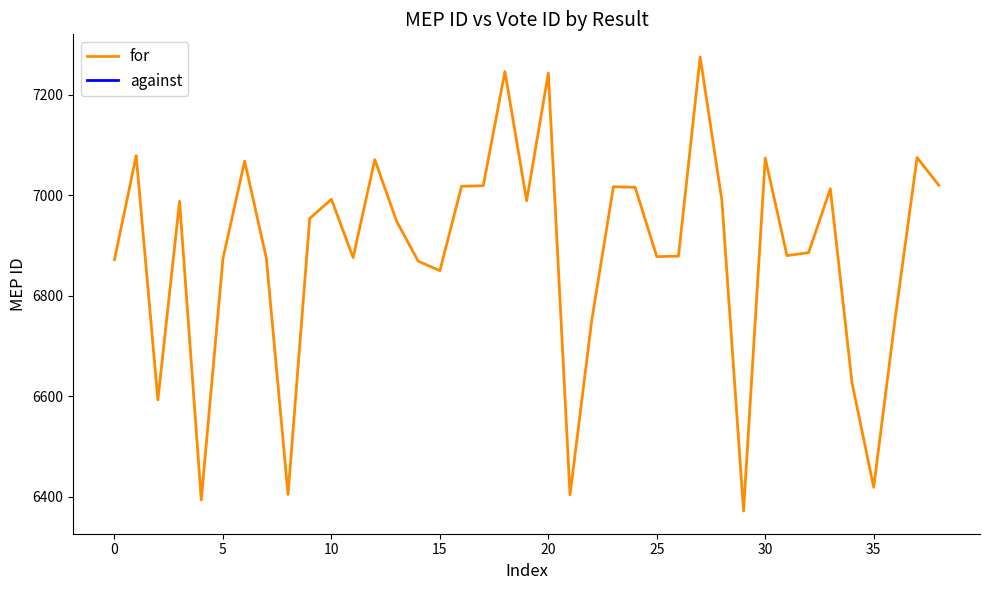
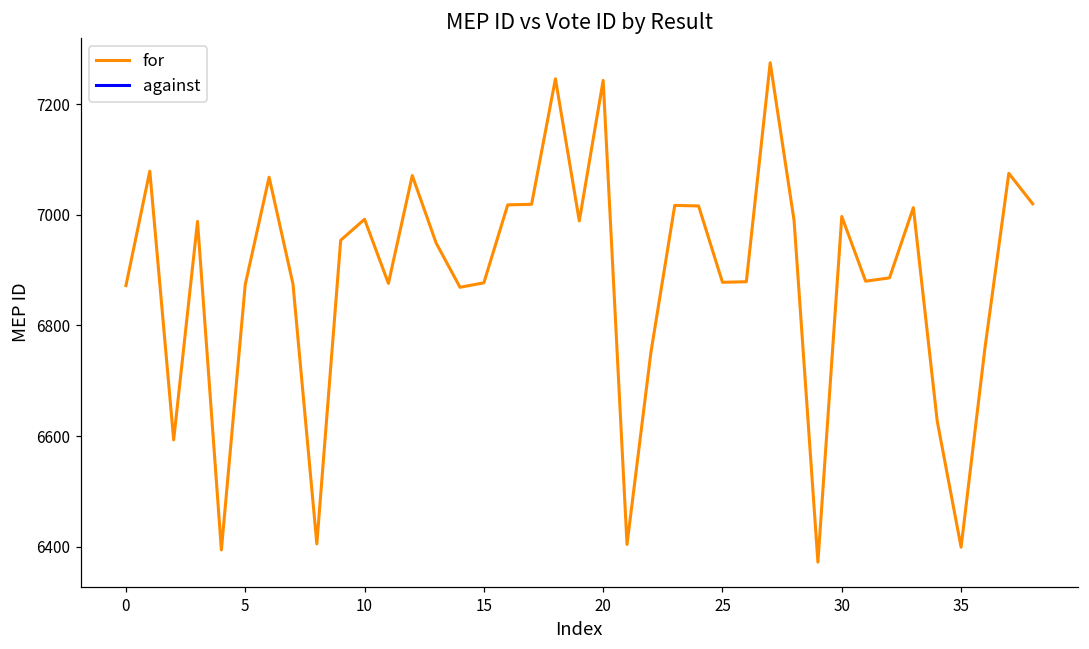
  {
    "for": {
      "0": 6870,
      "5": 6870,
      "10": 6990,
-     "15": 6850,
+     "15": 6880,
      "20": 7240,
      "25": 6880,
-     "30": 7070,
-     "35": 6420
+     "30": 7000,
+     "35": 6400
    },
    "against": {
      "0": 6760
    }
  }
